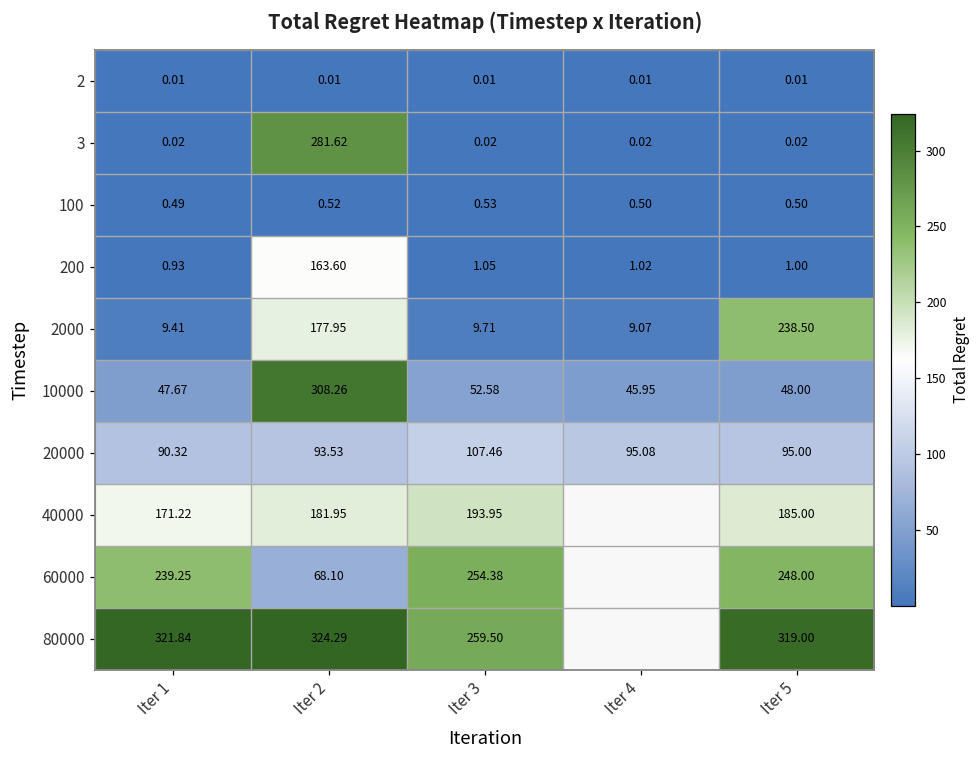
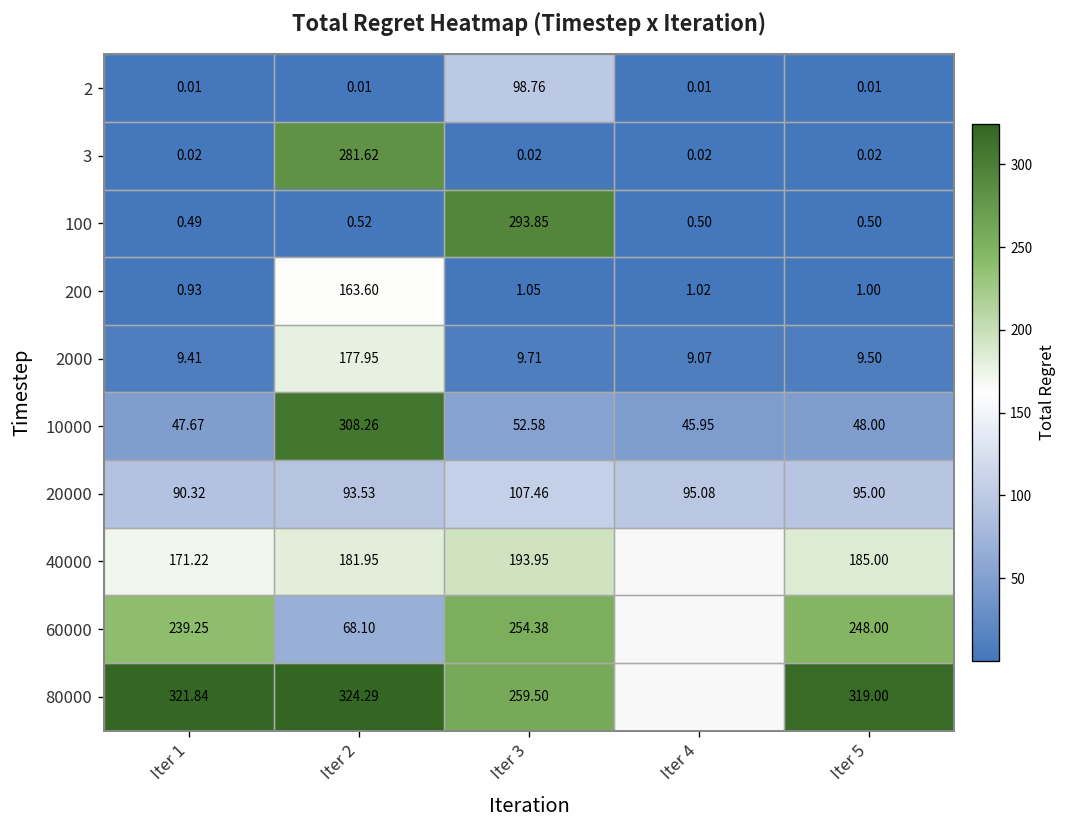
  {
    "2": {
      "Iter 1": 0.01,
      "Iter 2": 0.01,
-     "Iter 3": 0.01,
+     "Iter 3": 98.76,
      "Iter 4": 0.01,
      "Iter 5": 0.01
    },
    "3": {
      "Iter 1": 0.02,
      "Iter 2": 281.62,
      "Iter 3": 0.02,
      "Iter 4": 0.02,
      "Iter 5": 0.02
    },
    "100": {
      "Iter 1": 0.49,
      "Iter 2": 0.52,
-     "Iter 3": 0.53,
+     "Iter 3": 293.85,
      "Iter 4": 0.50,
      "Iter 5": 0.50
    },
    "200": {
      "Iter 1": 0.93,
      "Iter 2": 163.60,
      "Iter 3": 1.05,
      "Iter 4": 1.02,
      "Iter 5": 1.00
    },
    "2000": {
      "Iter 1": 9.41,
      "Iter 2": 177.95,
      "Iter 3": 9.71,
      "Iter 4": 9.07,
-     "Iter 5": 238.50
+     "Iter 5": 9.50
    },
    "10000": {
      "Iter 1": 47.67,
      "Iter 2": 308.26,
      "Iter 3": 52.58,
      "Iter 4": 45.95,
      "Iter 5": 48.00
    },
    "20000": {
      "Iter 1": 90.32,
      "Iter 2": 93.53,
      "Iter 3": 107.46,
      "Iter 4": 95.08,
      "Iter 5": 95.00
    },
    "40000": {
      "Iter 1": 171.22,
      "Iter 2": 181.95,
      "Iter 3": 193.95,
      "Iter 5": 185.00
    },
    "60000": {
      "Iter 1": 239.25,
      "Iter 2": 68.10,
      "Iter 3": 254.38,
      "Iter 5": 248.00
    },
    "80000": {
      "Iter 1": 321.84,
      "Iter 2": 324.29,
      "Iter 3": 259.50,
      "Iter 5": 319.00
    }
  }
